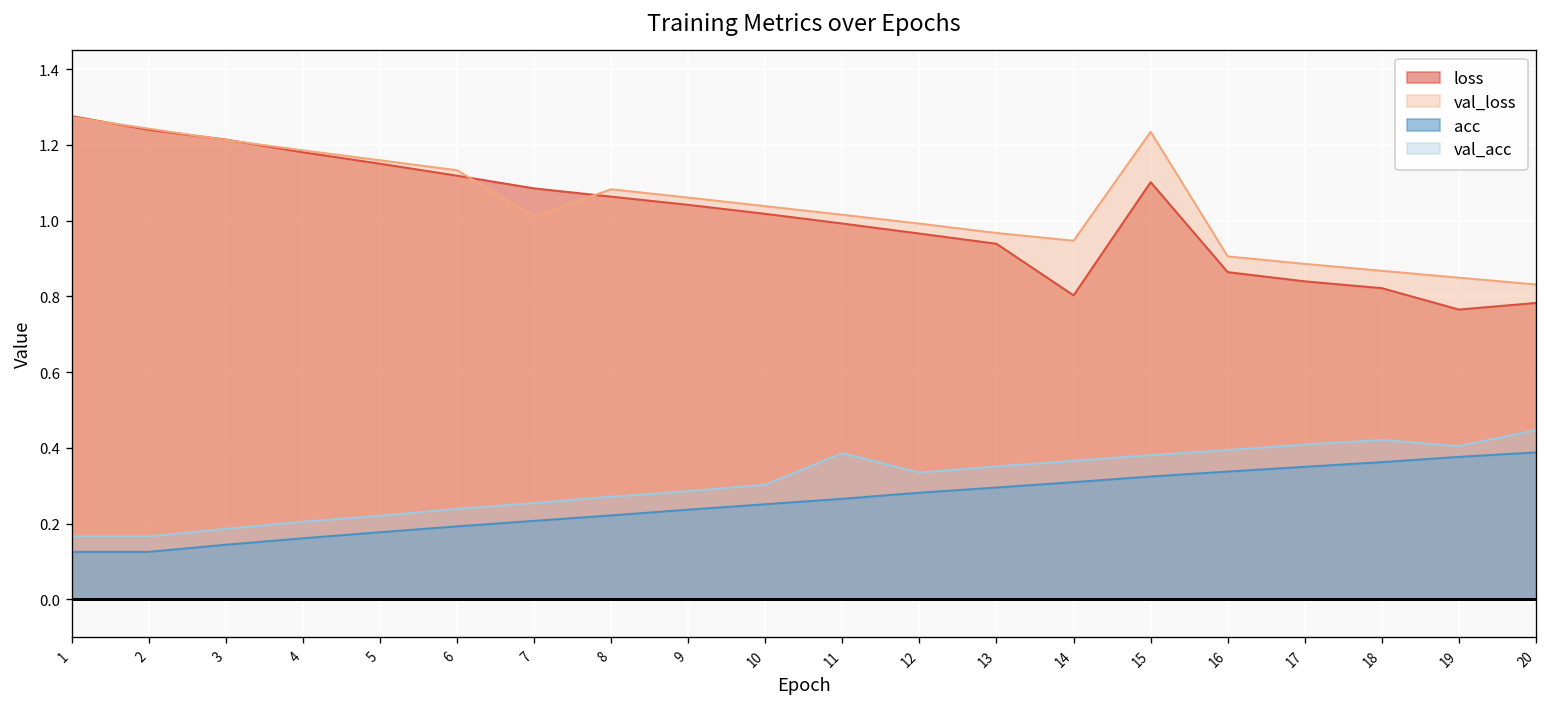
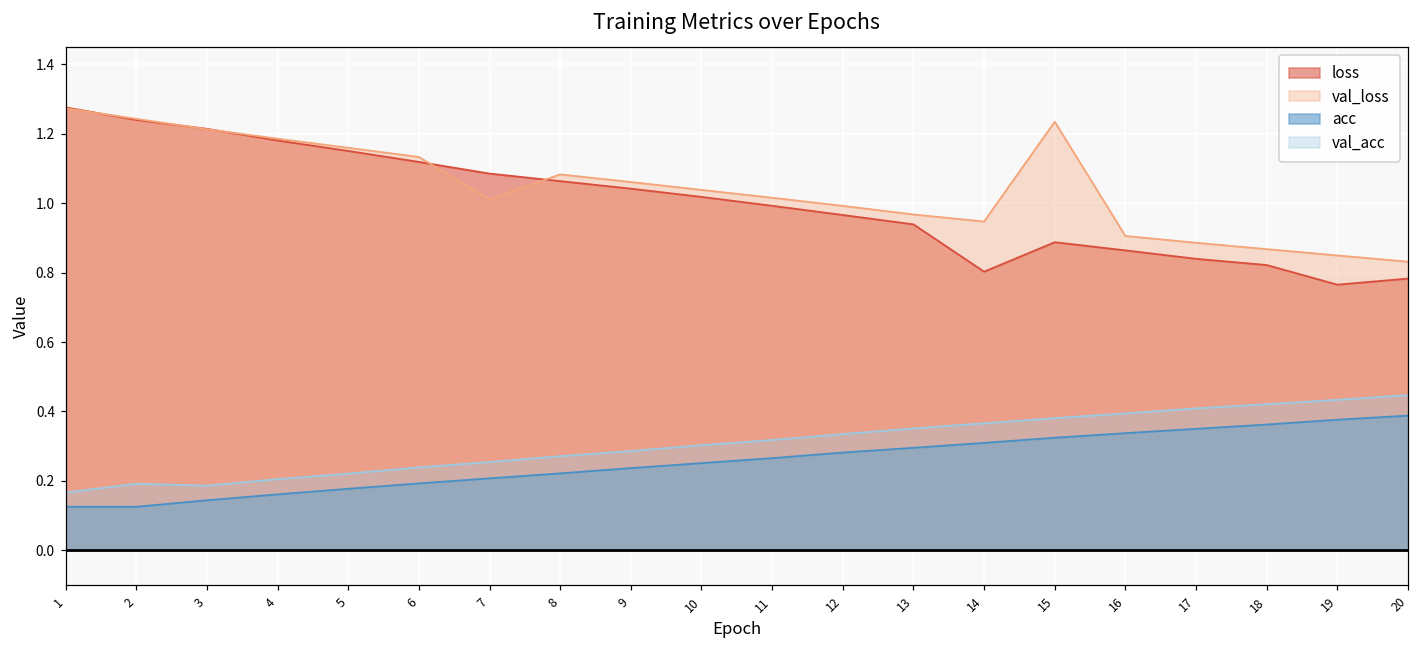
  {
    "loss": {
      "5": 1.15,
      "6": 1.12,
      "7": 1.09,
      "8": 1.06,
      "9": 1.04,
      "10": 1.02,
      "11": 0.99,
      "12": 0.97,
      "13": 0.94,
      "14": 0.80,
-     "15": 1.10,
+     "15": 0.89,
      "16": 0.86,
      "17": 0.84,
      "18": 0.82,
      "19": 0.77,
      "20": 0.78
    },
    "val_loss": {
      "5": 1.16,
      "6": 1.13,
      "7": 1.01,
      "8": 1.08,
      "9": 1.06,
      "10": 1.04,
      "11": 1.02,
      "12": 0.99,
      "13": 0.97,
      "14": 0.95,
      "15": 1.23,
      "16": 0.91,
      "17": 0.89,
      "18": 0.87,
      "19": 0.85,
      "20": 0.83
    },
    "acc": {
      "1": 0.13,
      "2": 0.13,
      "3": 0.14,
      "4": 0.16,
      "5": 0.18,
      "6": 0.19,
      "7": 0.21,
      "8": 0.22,
      "9": 0.24,
      "10": 0.25,
      "11": 0.27,
      "12": 0.28,
      "13": 0.30,
      "14": 0.31,
      "15": 0.32,
      "16": 0.34,
      "17": 0.35,
      "18": 0.36,
      "19": 0.38,
      "20": 0.39
    },
    "val_acc": {
      "1": 0.17,
-     "2": 0.17,
+     "2": 0.19,
      "3": 0.19,
      "4": 0.21,
      "5": 0.22,
      "6": 0.24,
      "7": 0.25,
      "8": 0.27,
      "9": 0.29,
      "10": 0.30,
-     "11": 0.39,
+     "11": 0.32,
      "12": 0.33,
      "13": 0.35,
      "14": 0.37,
      "15": 0.38,
      "16": 0.39,
      "17": 0.41,
      "18": 0.42,
-     "19": 0.40,
+     "19": 0.43,
      "20": 0.45
    }
  }
